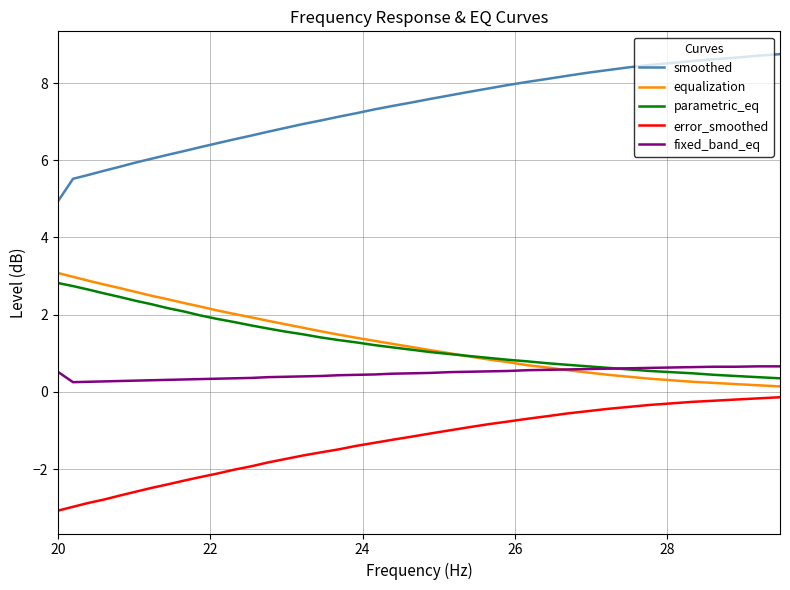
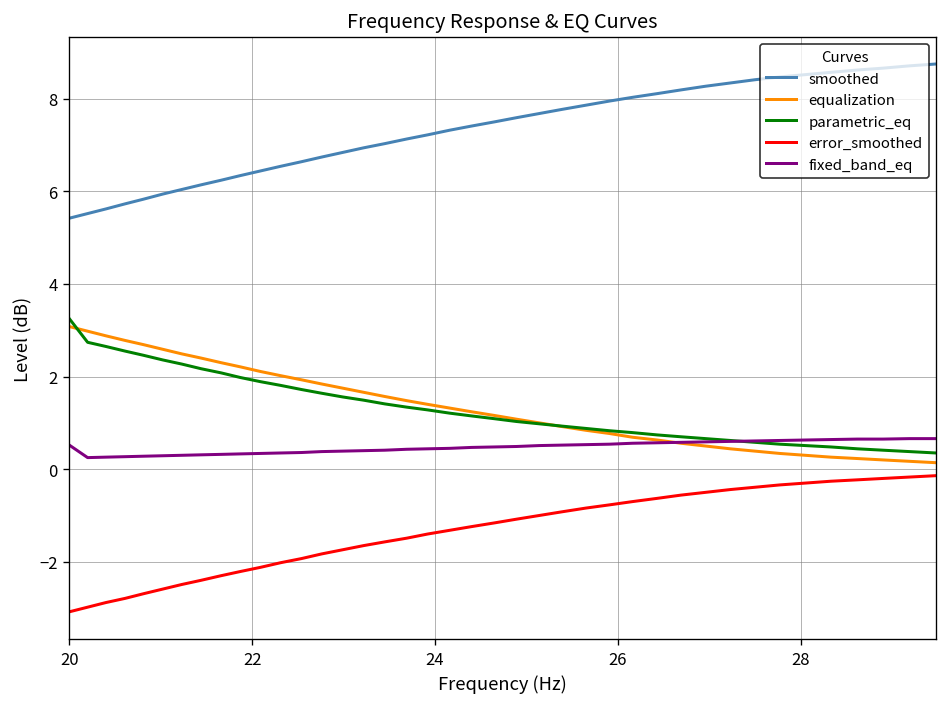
  {
    "smoothed": {
-     "20": 4.9
+     "20": 5.4
    },
    "equalization": {
      "20": 3.1
    },
    "parametric_eq": {
-     "20": 2.8
+     "20": 3.3
    },
    "error_smoothed": {
      "20": -3.1
    },
    "fixed_band_eq": {
      "20": 0.5
    }
  }
